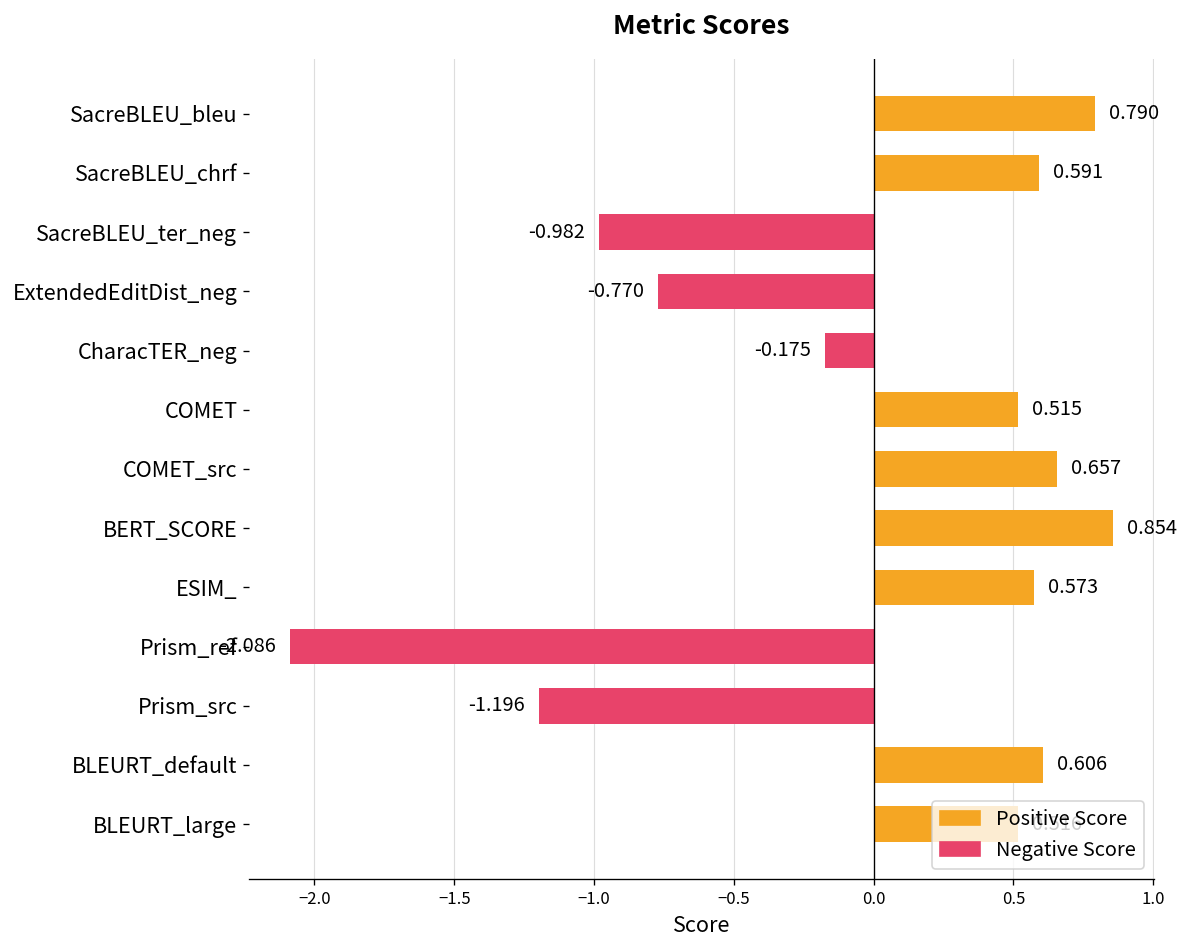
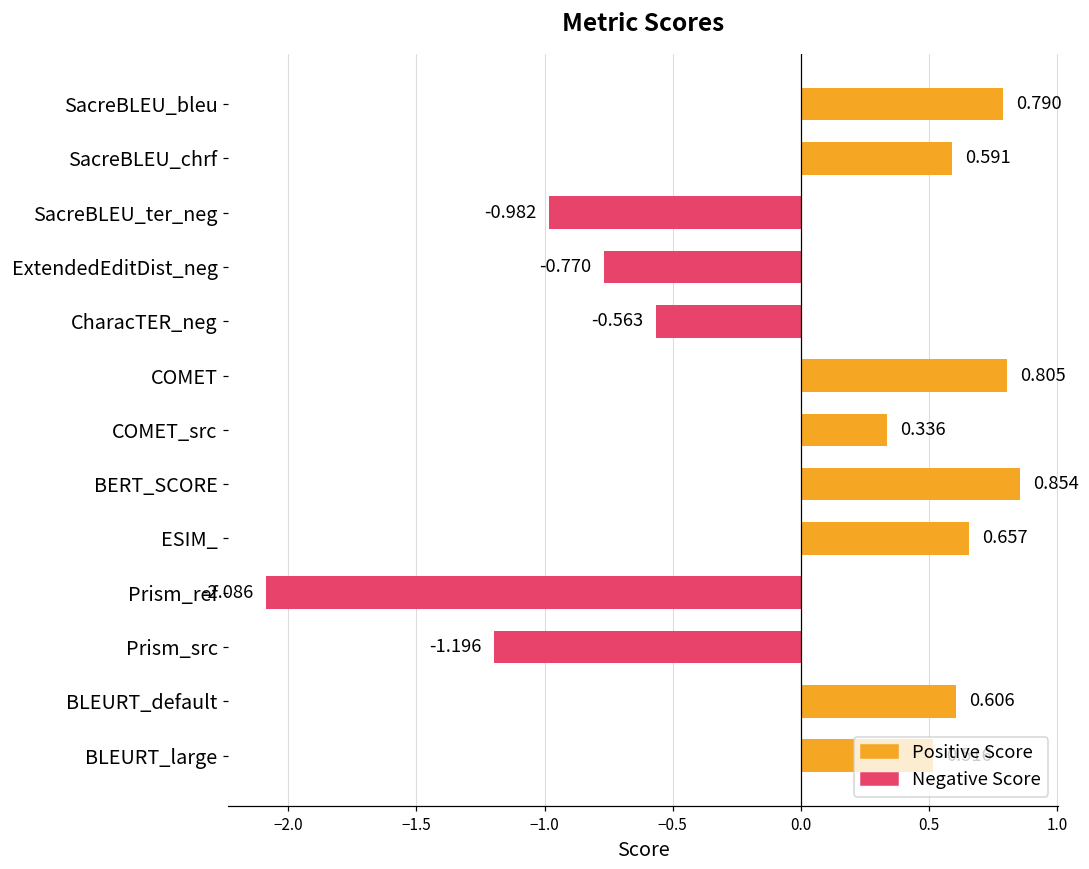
  {
    "Positive Score": {
      "SacreBLEU_bleu": 0.790,
      "SacreBLEU_chrf": 0.591,
-     "COMET": 0.515,
-     "COMET_src": 0.657,
+     "COMET": 0.805,
+     "COMET_src": 0.336,
      "BERT_SCORE": 0.854,
-     "ESIM_": 0.573,
+     "ESIM_": 0.657,
      "BLEURT_default": 0.606
    },
    "Negative Score": {
      "SacreBLEU_ter_neg": -0.982,
      "ExtendedEditDist_neg": -0.770,
-     "CharacTER_neg": -0.175,
+     "CharacTER_neg": -0.563,
      "Prism_ref": -2.086,
      "Prism_src": -1.196
    }
  }
